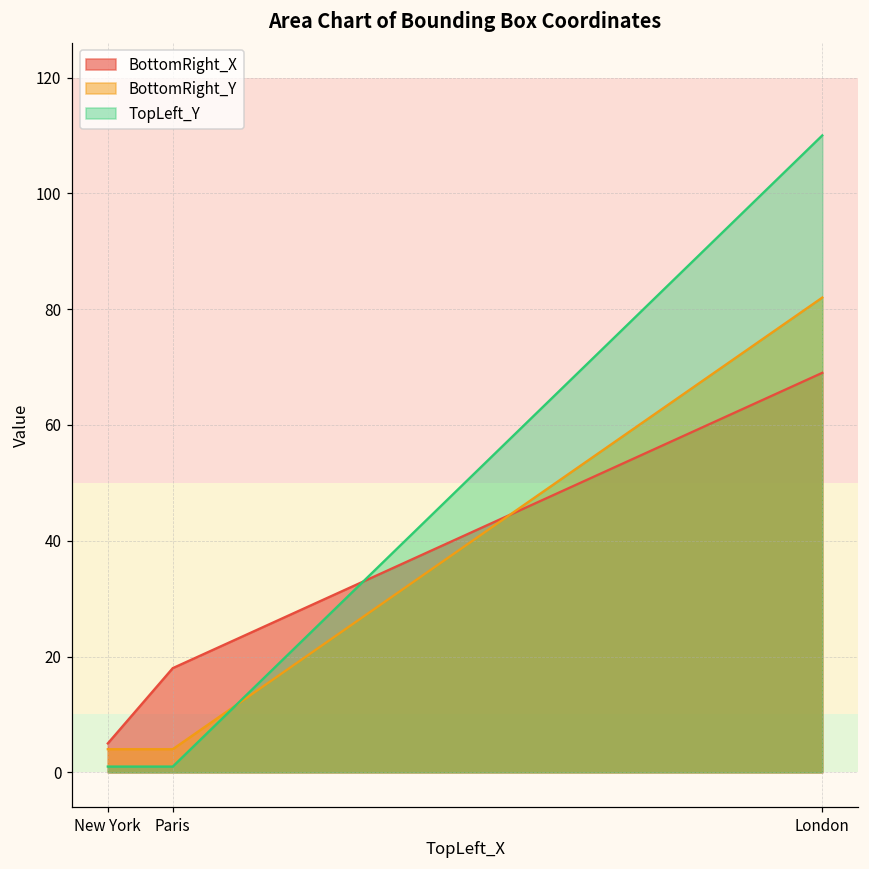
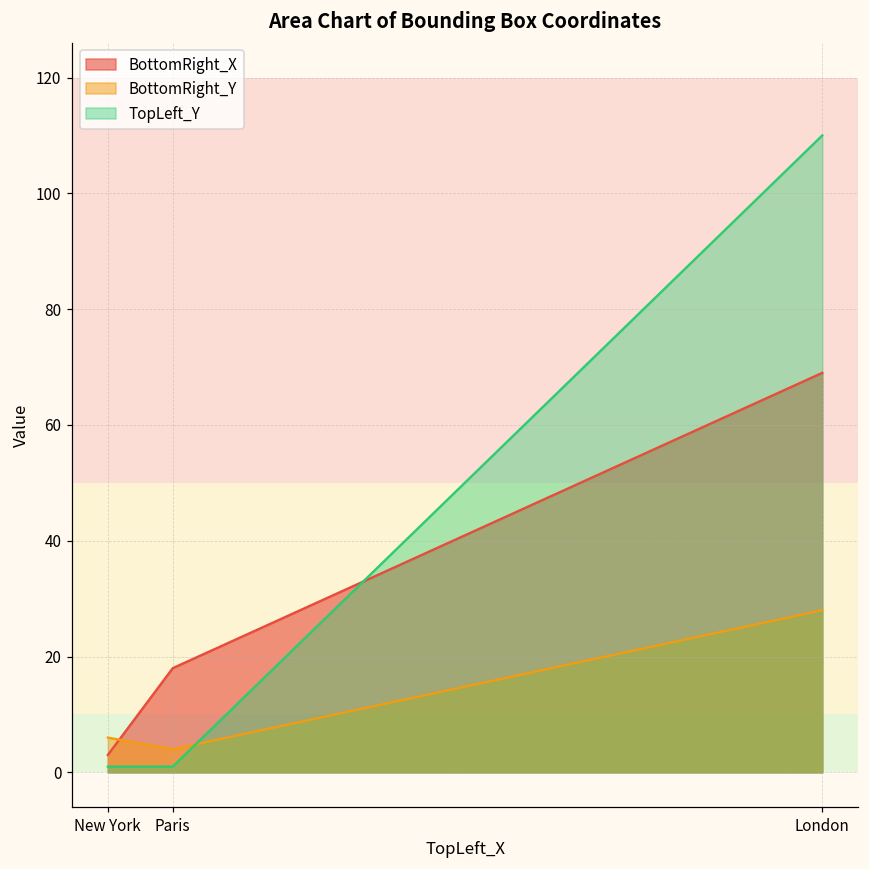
  {
    "BottomRight_X": {
-     "New York": 5,
+     "New York": 3,
      "Paris": 18,
      "London": 69
    },
    "BottomRight_Y": {
-     "New York": 4,
+     "New York": 6,
      "Paris": 4,
-     "London": 82
+     "London": 28
    },
    "TopLeft_Y": {
      "New York": 1,
      "Paris": 1,
      "London": 110
    }
  }
